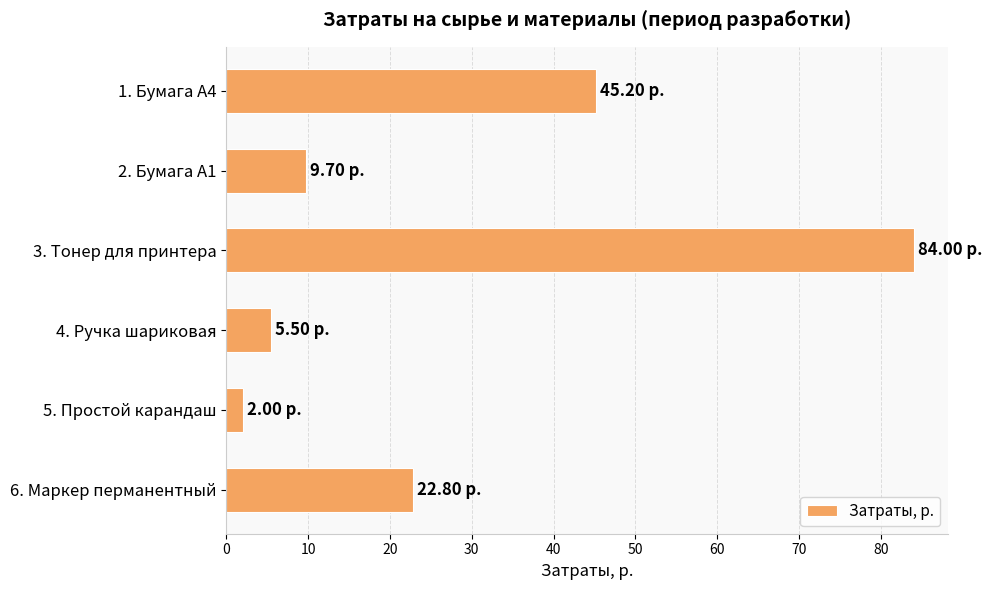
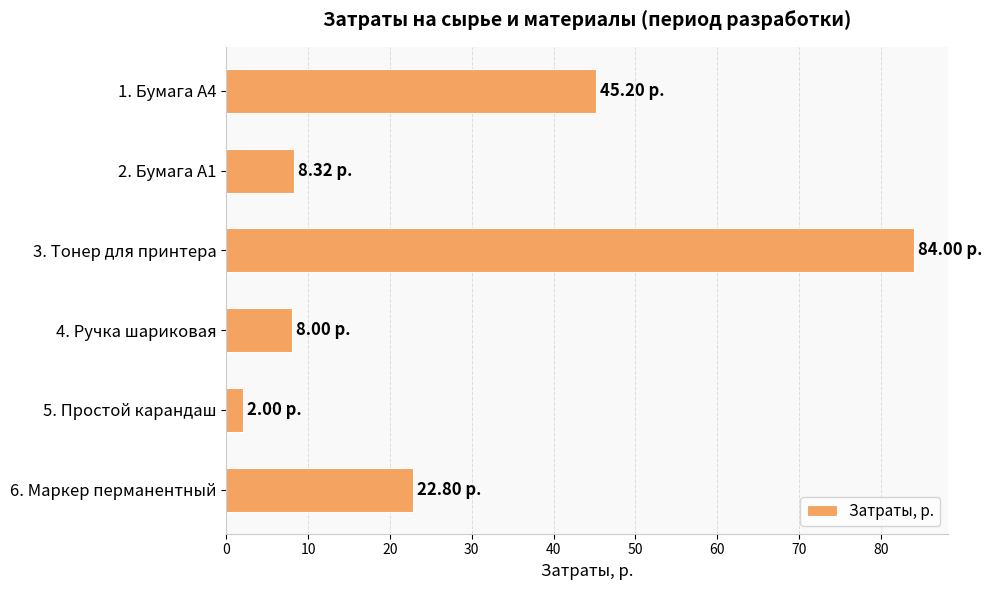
  {
    "1. Бумага А4": 45.20,
-   "2. Бумага А1": 9.70,
+   "2. Бумага А1": 8.32,
    "3. Тонер для принтера": 84.00,
-   "4. Ручка шариковая": 5.50,
+   "4. Ручка шариковая": 8.00,
    "5. Простой карандаш": 2.00,
    "6. Маркер перманентный": 22.80
  }
